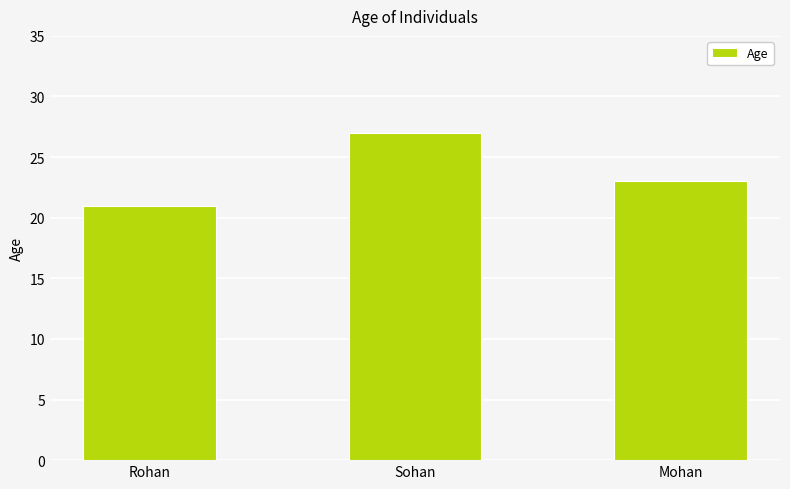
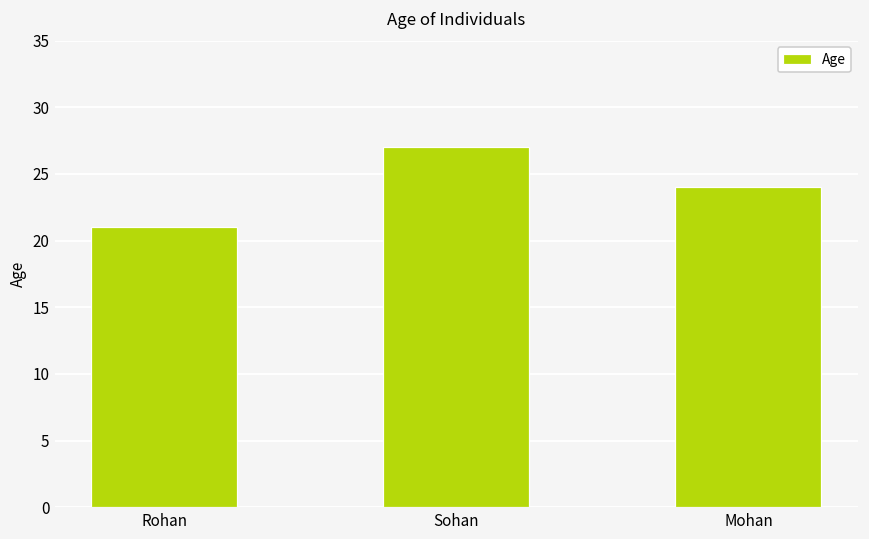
  {
    "Rohan": 21,
    "Sohan": 27,
-   "Mohan": 23
+   "Mohan": 24
  }
